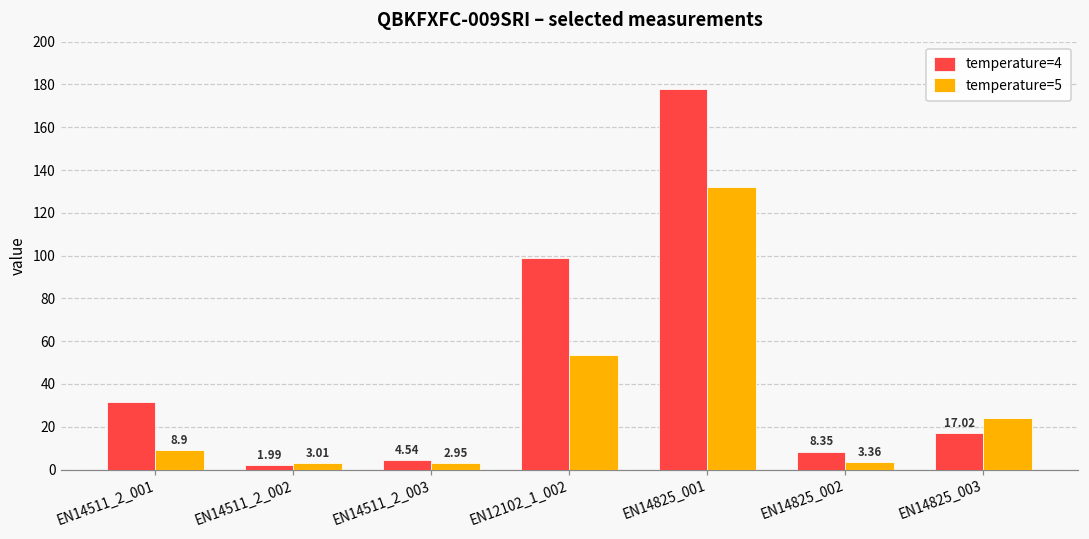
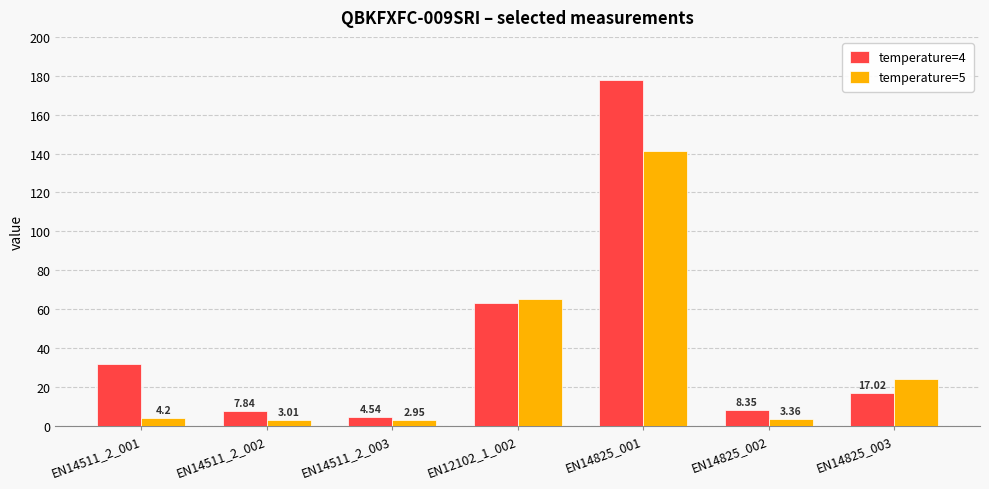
  {
    "temperature=4": {
-     "EN14511_2_002": 1.99,
+     "EN14511_2_002": 7.84,
      "EN14511_2_003": 4.54,
-     "EN12102_1_002": 99,
+     "EN12102_1_002": 63,
      "EN14825_002": 8.35,
      "EN14825_003": 17.02
    },
    "temperature=5": {
-     "EN14511_2_001": 8.9,
+     "EN14511_2_001": 4.2,
      "EN14511_2_002": 3.01,
      "EN14511_2_003": 2.95,
-     "EN12102_1_002": 54,
-     "EN14825_001": 132,
+     "EN12102_1_002": 65,
+     "EN14825_001": 141,
      "EN14825_002": 3.36
    }
  }
